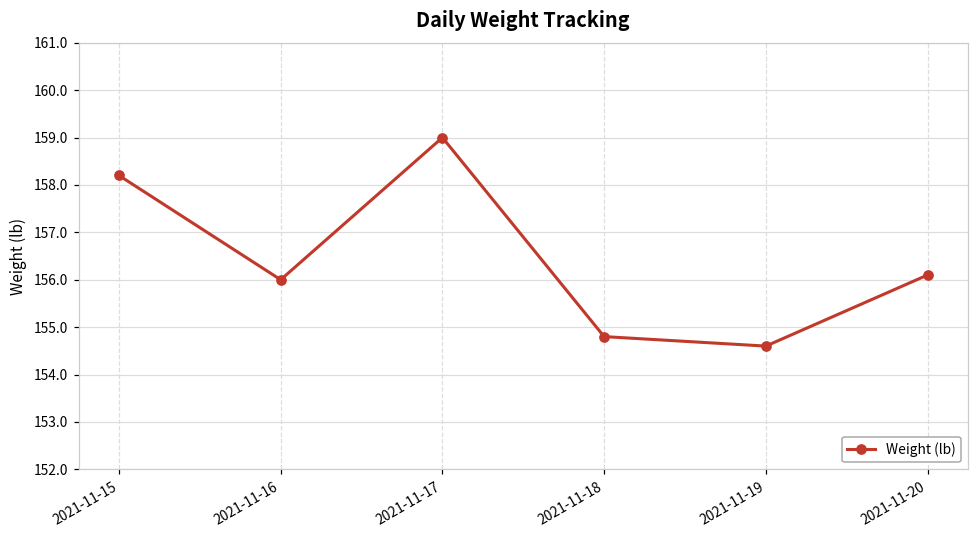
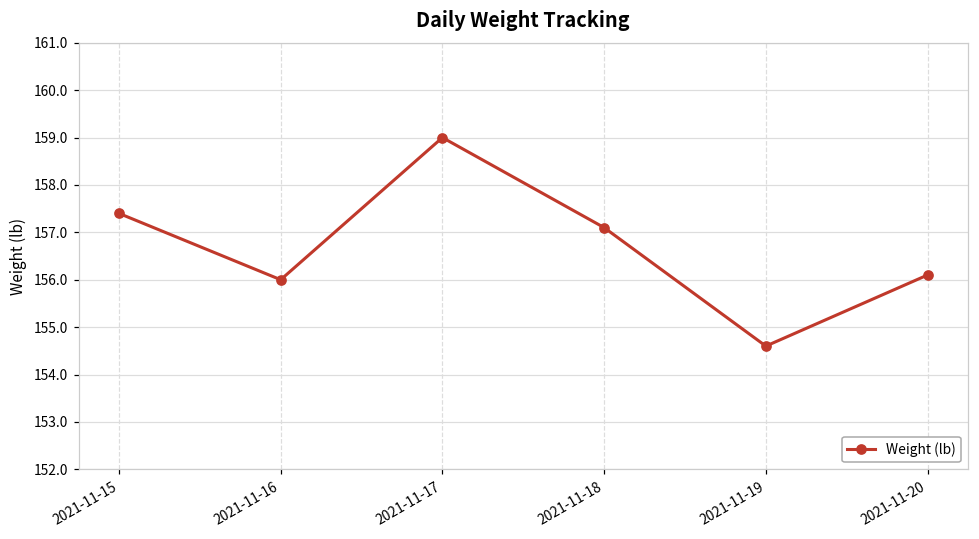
  {
-   "2021-11-15": 158.2,
+   "2021-11-15": 157.4,
    "2021-11-16": 156.0,
    "2021-11-17": 159.0,
-   "2021-11-18": 154.8,
+   "2021-11-18": 157.1,
    "2021-11-19": 154.6,
    "2021-11-20": 156.1
  }
